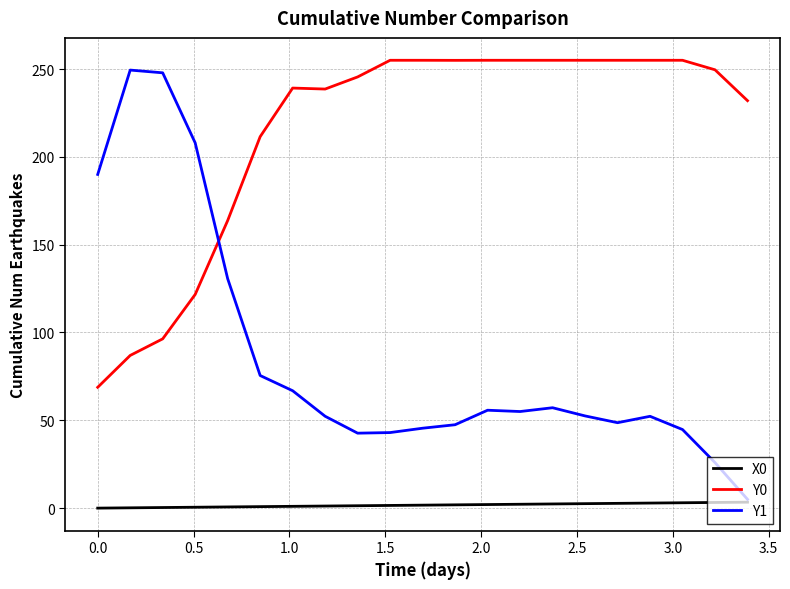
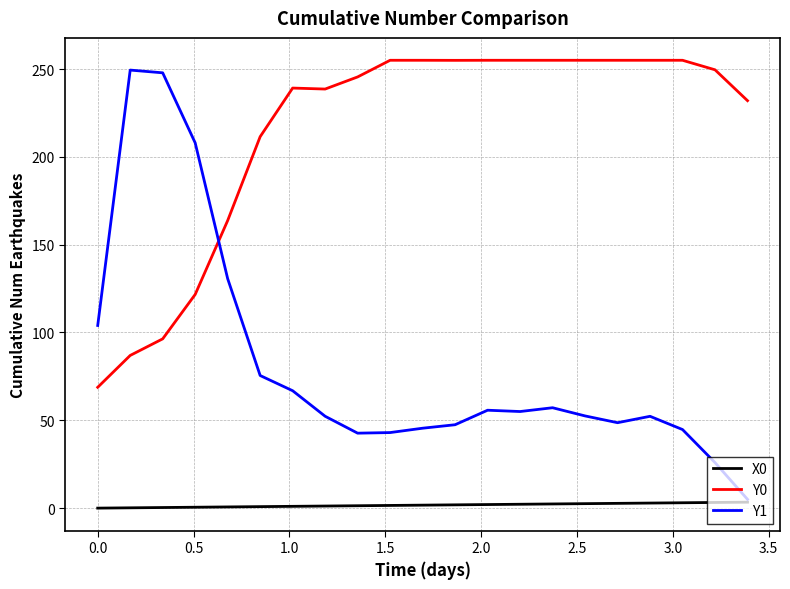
  {
    "X0": {
      "0.0": 0
    },
    "Y0": {
      "0.0": 69
    },
    "Y1": {
-     "0.0": 190
+     "0.0": 104
    }
  }
